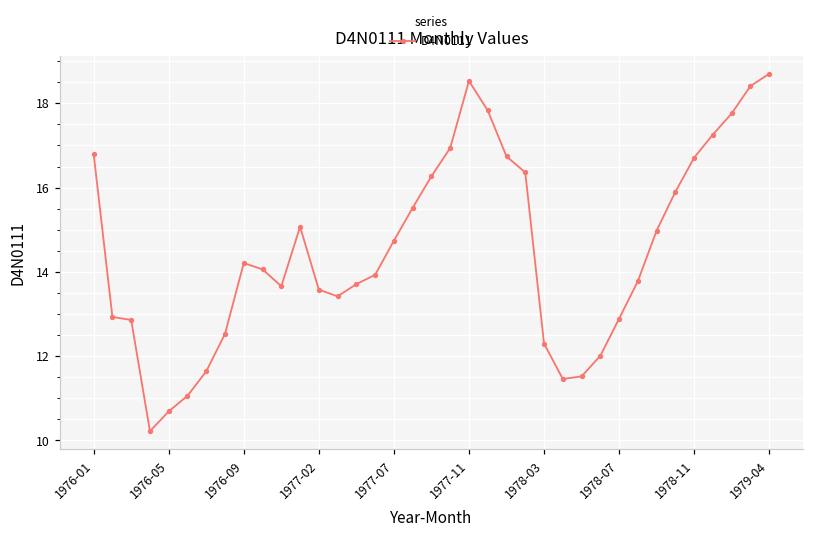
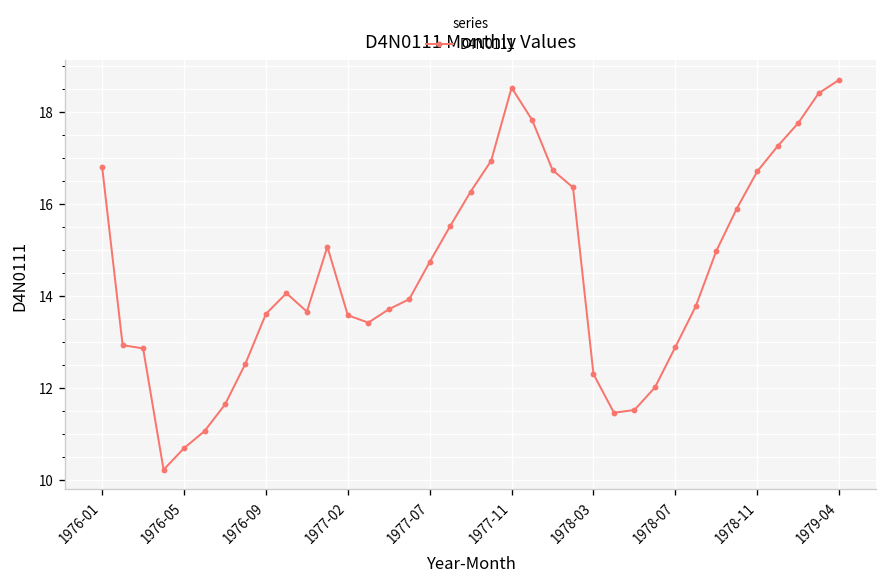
  {
    "1976-01": 16.8,
    "1976-05": 10.7,
-   "1976-09": 14.2,
+   "1976-09": 13.6,
    "1977-02": 13.6,
    "1977-07": 14.7,
    "1977-11": 18.5,
    "1978-03": 12.3,
    "1978-07": 12.9,
    "1978-11": 16.7,
    "1979-04": 18.7
  }
